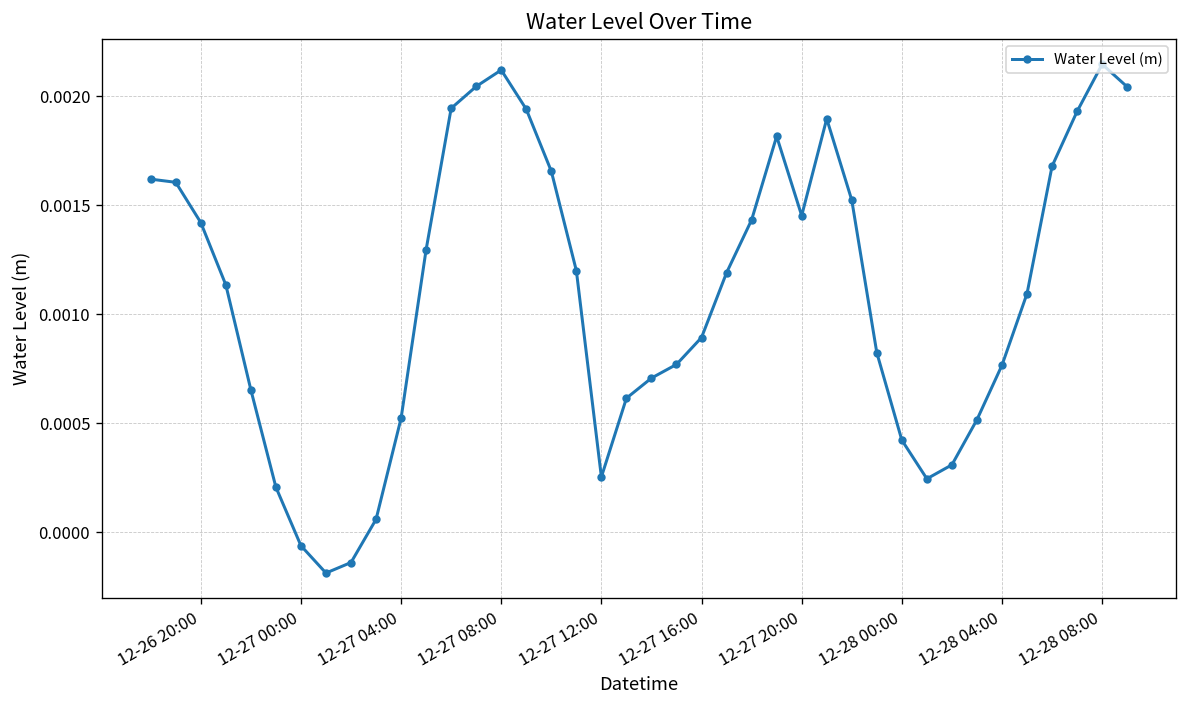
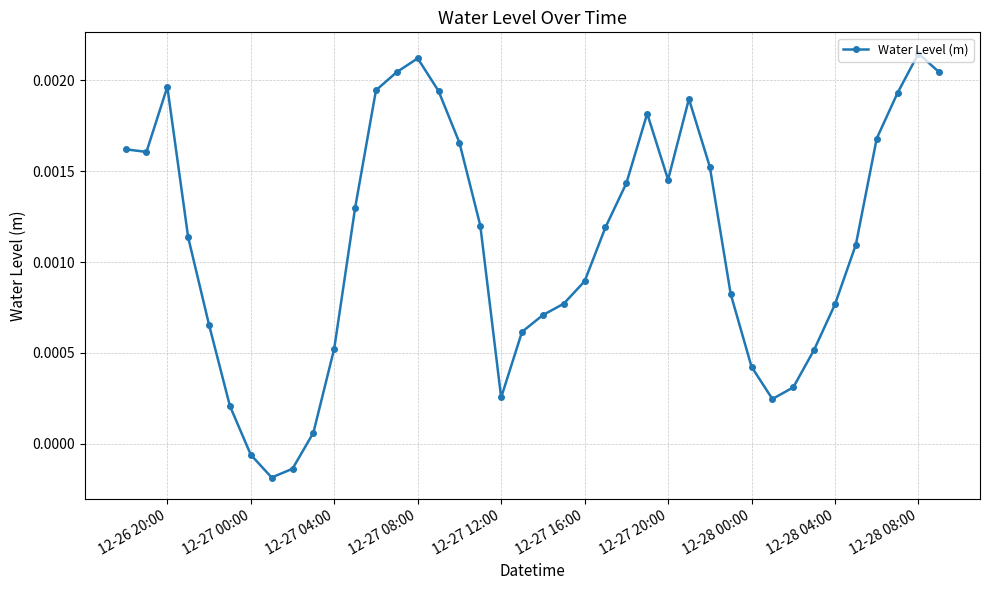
  {
-   "12-26 20:00": 0.00142,
+   "12-26 20:00": 0.00196,
    "12-27 00:00": -0.00006,
    "12-27 04:00": 0.00052,
    "12-27 08:00": 0.00212,
    "12-27 12:00": 0.00025,
    "12-27 16:00": 0.00089,
    "12-27 20:00": 0.00145,
    "12-28 00:00": 0.00042,
    "12-28 04:00": 0.00077
  }
